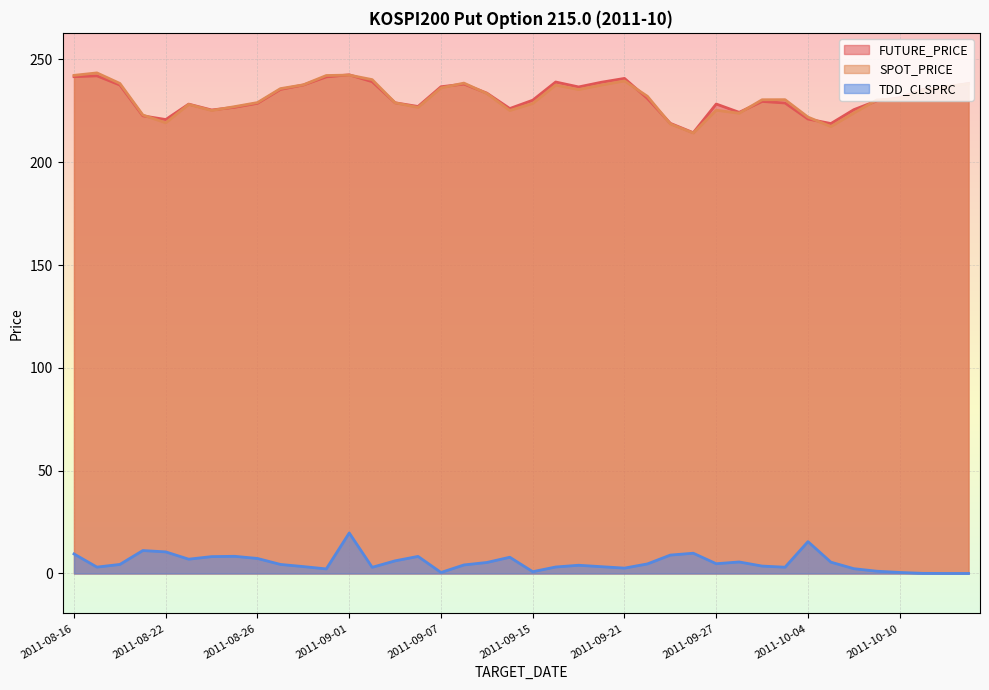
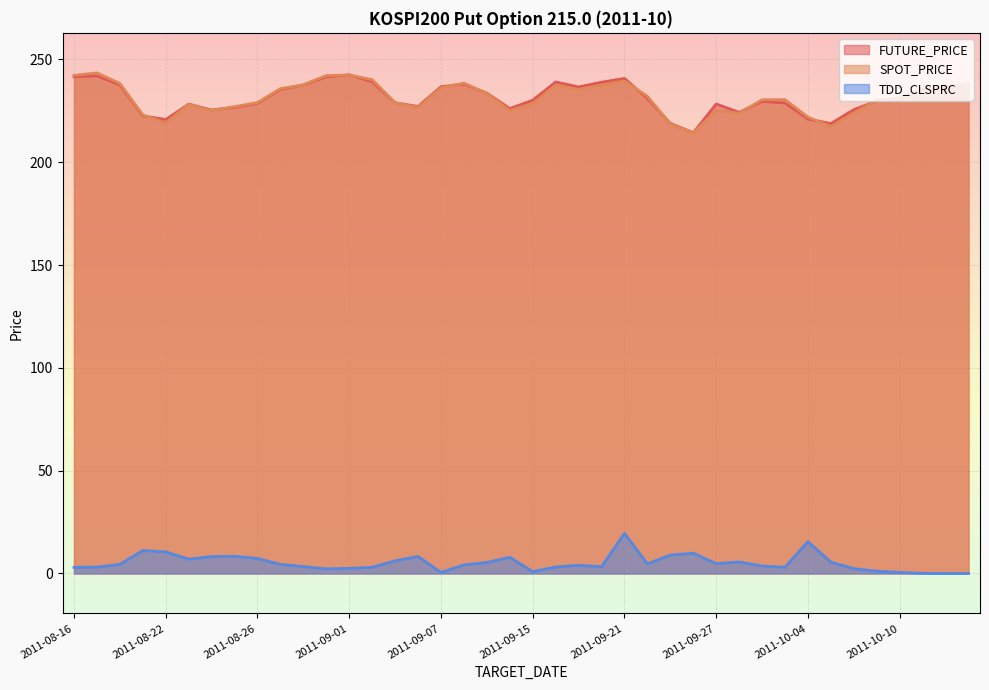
  {
    "TDD_CLSPRC": {
-     "2011-08-16": 10,
+     "2011-08-16": 3,
      "2011-08-22": 11,
      "2011-08-26": 7,
-     "2011-09-01": 20,
+     "2011-09-01": 3,
      "2011-09-07": 0,
      "2011-09-15": 1,
-     "2011-09-21": 3,
+     "2011-09-21": 20,
      "2011-09-27": 5,
      "2011-10-04": 15,
      "2011-10-10": 1
    }
  }
